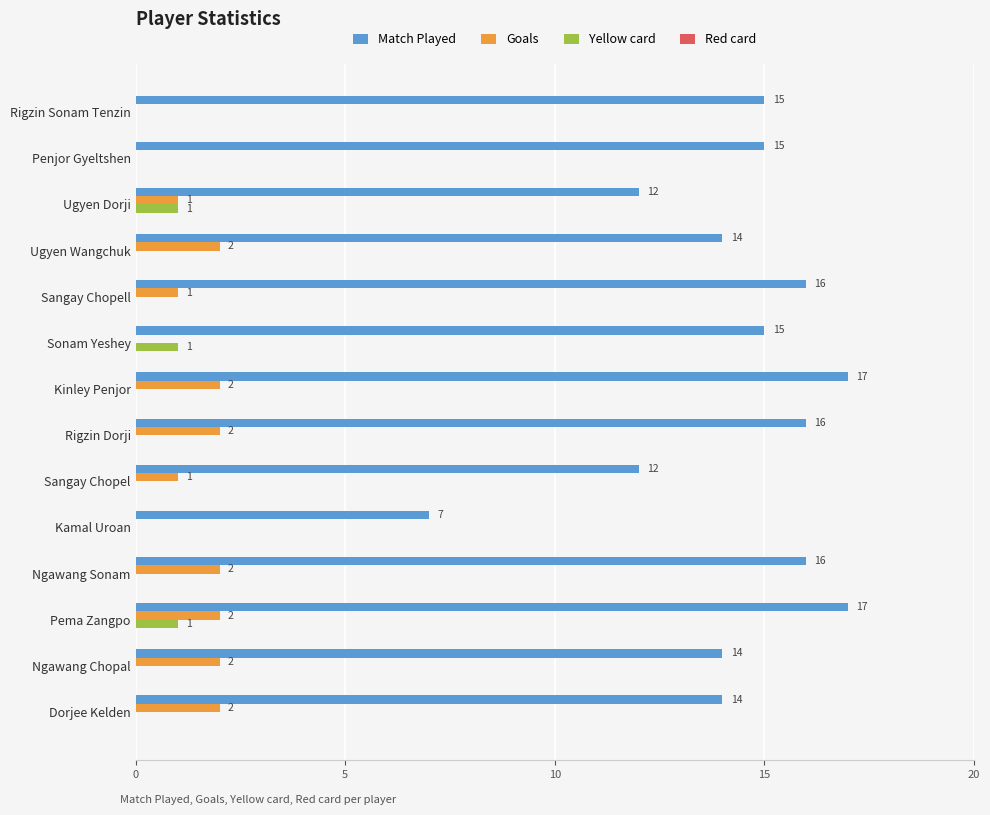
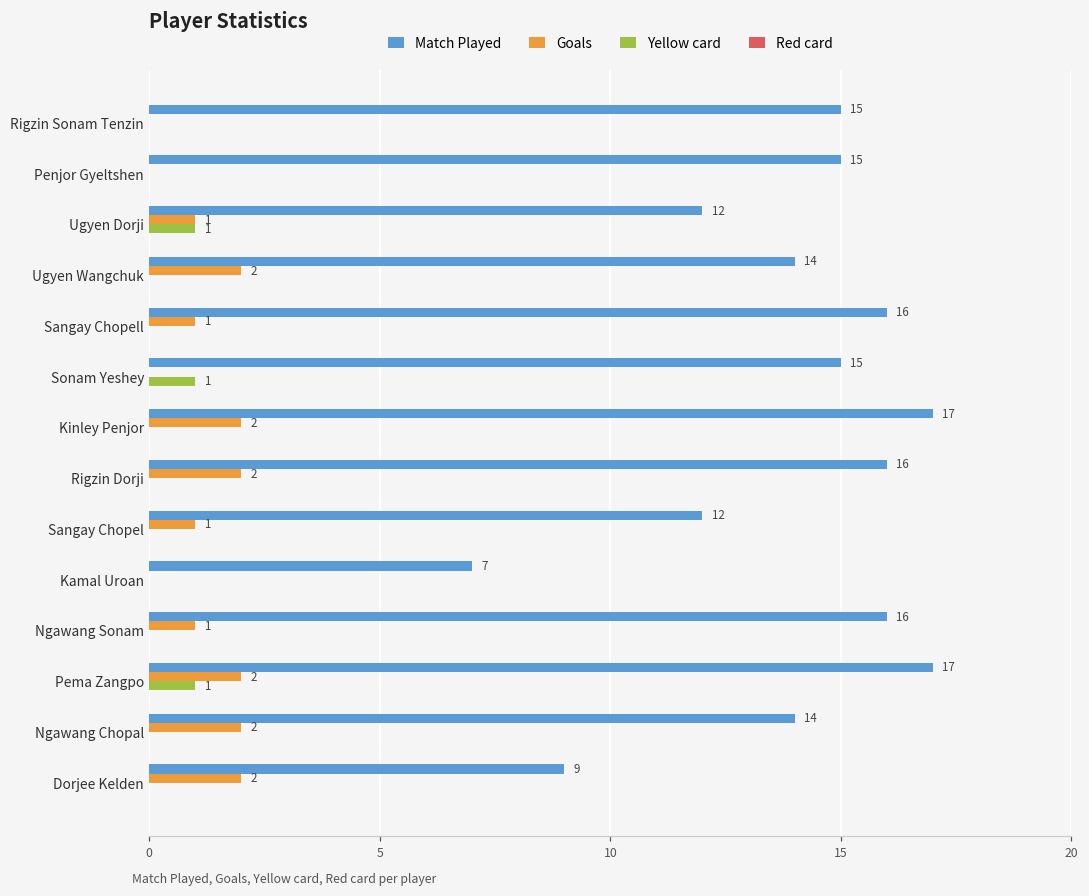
  {
    "Match Played": {
      "Rigzin Sonam Tenzin": 15,
      "Penjor Gyeltshen": 15,
      "Ugyen Dorji": 12,
      "Ugyen Wangchuk": 14,
      "Sangay Chopell": 16,
      "Sonam Yeshey": 15,
      "Kinley Penjor": 17,
      "Rigzin Dorji": 16,
      "Sangay Chopel": 12,
      "Kamal Uroan": 7,
      "Ngawang Sonam": 16,
      "Pema Zangpo": 17,
      "Ngawang Chopal": 14,
-     "Dorjee Kelden": 14
+     "Dorjee Kelden": 9
    },
    "Goals": {
      "Ugyen Wangchuk": 2,
      "Sangay Chopell": 1,
      "Kinley Penjor": 2,
      "Rigzin Dorji": 2,
      "Sangay Chopel": 1,
-     "Ngawang Sonam": 2,
+     "Ngawang Sonam": 1,
      "Pema Zangpo": 2,
      "Ngawang Chopal": 2,
      "Dorjee Kelden": 2
    },
    "Yellow card": {
      "Sonam Yeshey": 1,
      "Pema Zangpo": 1
    },
    "Red card": {
      "Rigzin Sonam Tenzin": 0.0,
      "Penjor Gyeltshen": 0.0,
      "Ugyen Dorji": 0.0,
      "Ugyen Wangchuk": 0.0,
      "Sangay Chopell": 0.0,
      "Sonam Yeshey": 0.0,
      "Kinley Penjor": 0.0,
      "Rigzin Dorji": 0.0,
      "Sangay Chopel": 0.0,
      "Kamal Uroan": 0.0,
      "Ngawang Sonam": 0.0,
      "Pema Zangpo": 0.0,
      "Ngawang Chopal": 0.0,
      "Dorjee Kelden": 0.0
    }
  }
